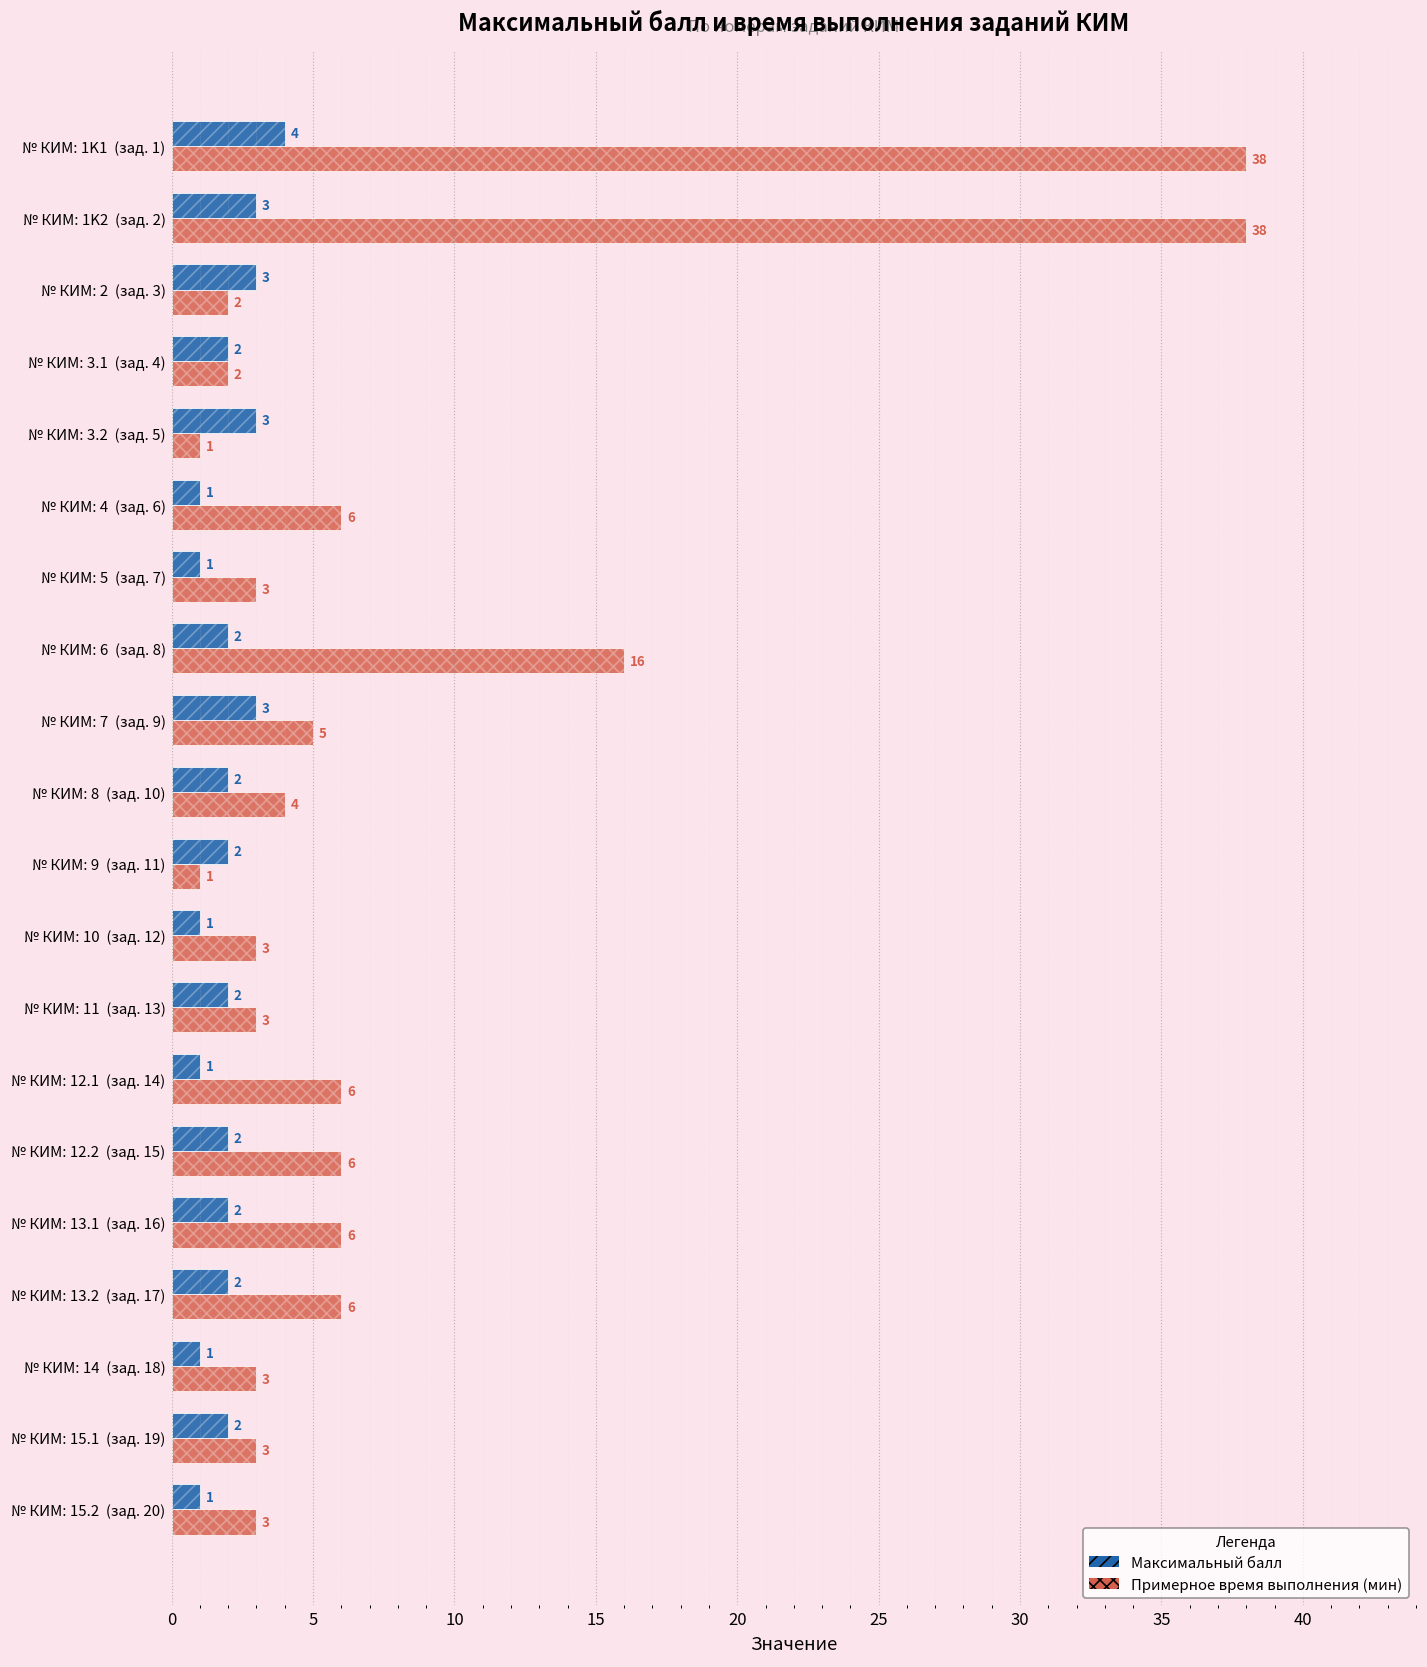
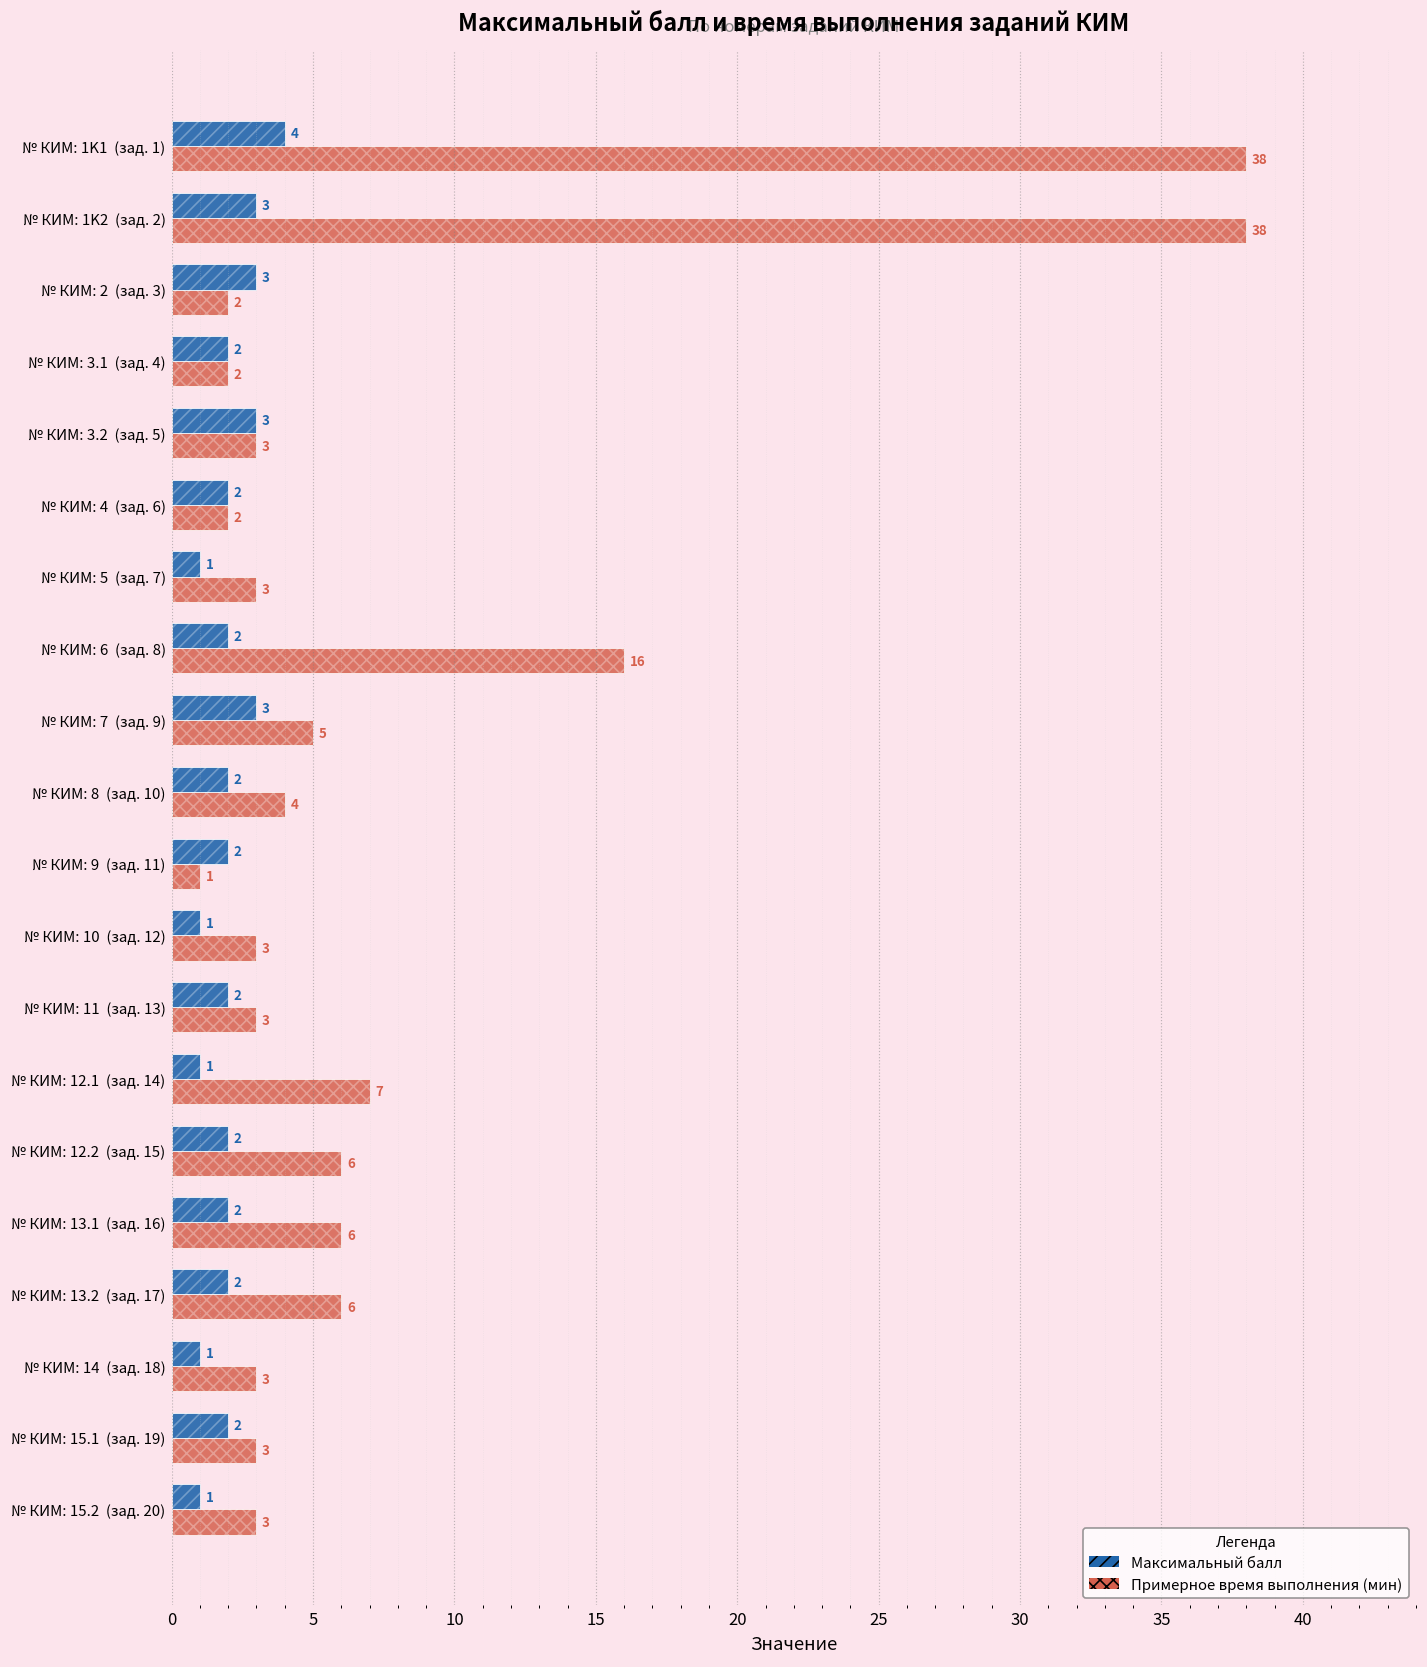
  {
    "Примерное время выполнения (мин)": {
      "№ КИМ: 1K1 (зад. 1)": 38,
      "№ КИМ: 1K2 (зад. 2)": 38,
      "№ КИМ: 2 (зад. 3)": 2,
      "№ КИМ: 3.1 (зад. 4)": 2,
-     "№ КИМ: 3.2 (зад. 5)": 1,
-     "№ КИМ: 4 (зад. 6)": 6,
+     "№ КИМ: 3.2 (зад. 5)": 3,
+     "№ КИМ: 4 (зад. 6)": 2,
      "№ КИМ: 5 (зад. 7)": 3,
      "№ КИМ: 6 (зад. 8)": 16,
      "№ КИМ: 7 (зад. 9)": 5,
      "№ КИМ: 8 (зад. 10)": 4,
      "№ КИМ: 9 (зад. 11)": 1,
      "№ КИМ: 10 (зад. 12)": 3,
      "№ КИМ: 11 (зад. 13)": 3,
-     "№ КИМ: 12.1 (зад. 14)": 6,
+     "№ КИМ: 12.1 (зад. 14)": 7,
      "№ КИМ: 12.2 (зад. 15)": 6,
      "№ КИМ: 13.1 (зад. 16)": 6,
      "№ КИМ: 13.2 (зад. 17)": 6,
      "№ КИМ: 14 (зад. 18)": 3,
      "№ КИМ: 15.1 (зад. 19)": 3,
      "№ КИМ: 15.2 (зад. 20)": 3
    },
    "Максимальный балл": {
      "№ КИМ: 1K1 (зад. 1)": 4,
      "№ КИМ: 1K2 (зад. 2)": 3,
      "№ КИМ: 2 (зад. 3)": 3,
      "№ КИМ: 3.1 (зад. 4)": 2,
      "№ КИМ: 3.2 (зад. 5)": 3,
-     "№ КИМ: 4 (зад. 6)": 1,
+     "№ КИМ: 4 (зад. 6)": 2,
      "№ КИМ: 5 (зад. 7)": 1,
      "№ КИМ: 6 (зад. 8)": 2,
      "№ КИМ: 7 (зад. 9)": 3,
      "№ КИМ: 8 (зад. 10)": 2,
      "№ КИМ: 9 (зад. 11)": 2,
      "№ КИМ: 10 (зад. 12)": 1,
      "№ КИМ: 11 (зад. 13)": 2,
      "№ КИМ: 12.1 (зад. 14)": 1,
      "№ КИМ: 12.2 (зад. 15)": 2,
      "№ КИМ: 13.1 (зад. 16)": 2,
      "№ КИМ: 13.2 (зад. 17)": 2,
      "№ КИМ: 14 (зад. 18)": 1,
      "№ КИМ: 15.1 (зад. 19)": 2,
      "№ КИМ: 15.2 (зад. 20)": 1
    }
  }
